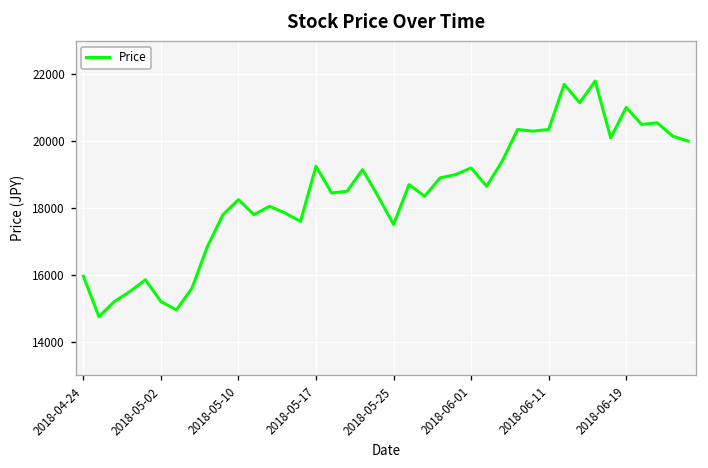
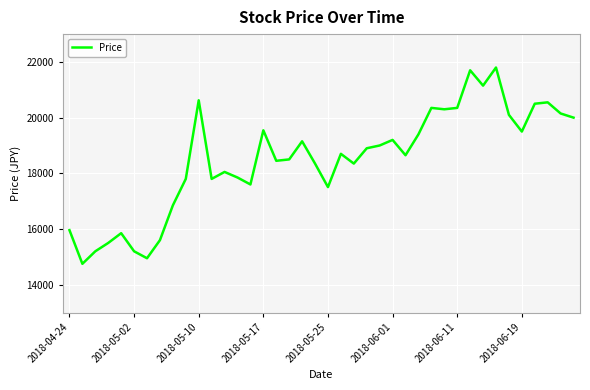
  {
    "2018-04-24": 16000,
    "2018-05-02": 15200,
-   "2018-05-10": 18300,
-   "2018-05-17": 19300,
+   "2018-05-10": 20600,
+   "2018-05-17": 19500,
    "2018-05-25": 17500,
    "2018-06-01": 19200,
    "2018-06-11": 20400,
-   "2018-06-19": 21000
+   "2018-06-19": 19500
  }
